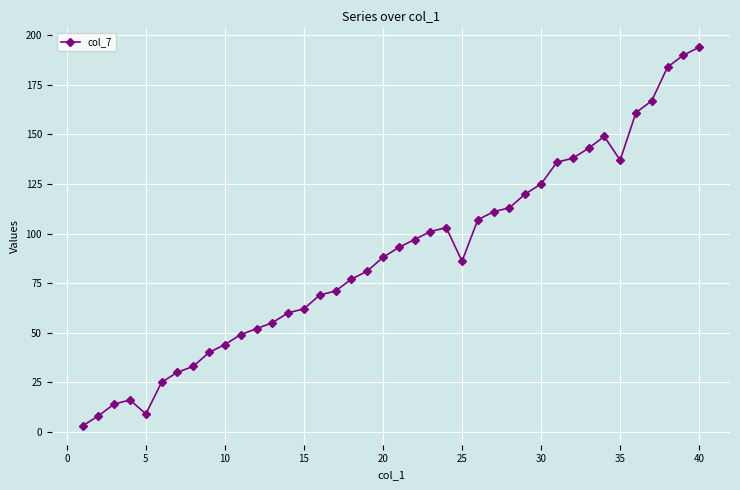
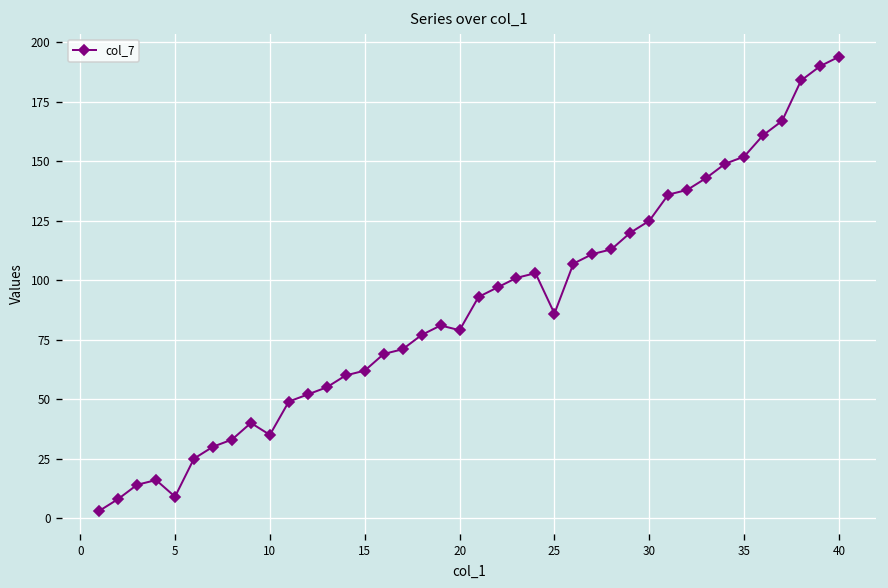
  {
    "5": 9,
-   "10": 44,
+   "10": 35,
    "15": 62,
-   "20": 88,
+   "20": 79,
    "25": 86,
    "30": 125,
-   "35": 137,
+   "35": 152,
    "40": 194
  }
